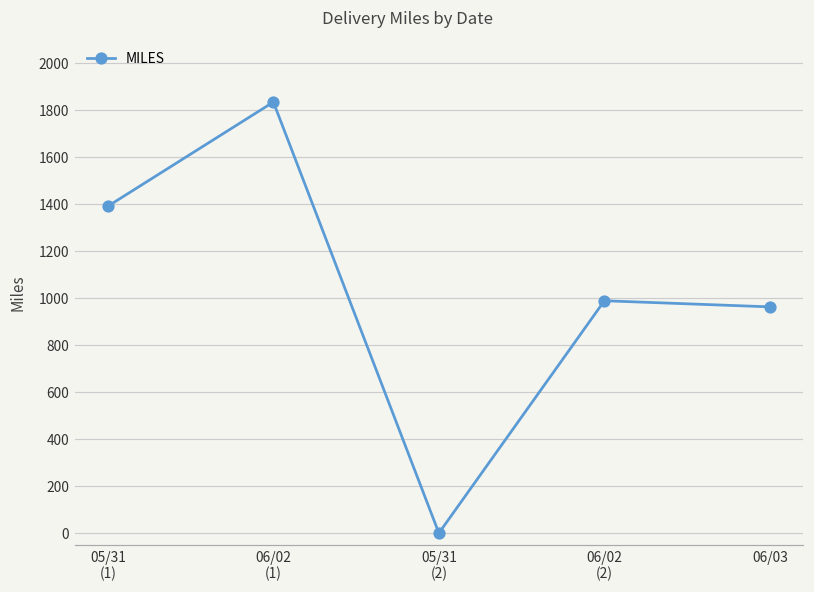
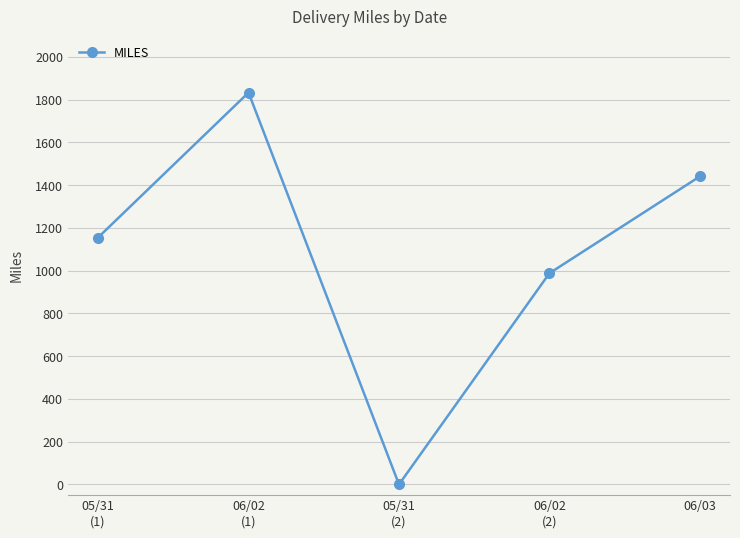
  {
-   "05/31 (1)": 1390,
+   "05/31 (1)": 1160,
    "06/02 (1)": 1830,
    "05/31 (2)": 0,
    "06/02 (2)": 990,
-   "06/03": 960
+   "06/03": 1440
  }
